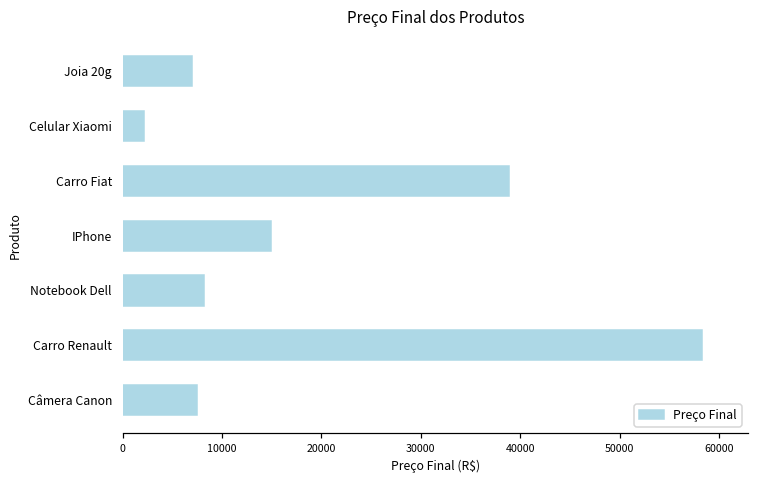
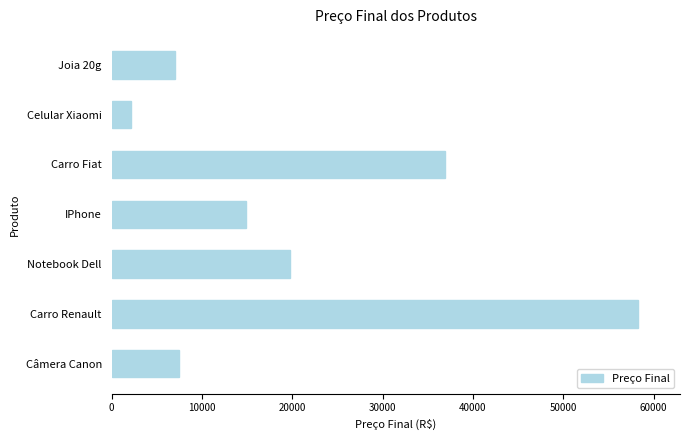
  {
    "Joia 20g": 7000,
    "Celular Xiaomi": 2000,
-   "Carro Fiat": 39000,
+   "Carro Fiat": 37000,
    "IPhone": 15000,
-   "Notebook Dell": 8000,
+   "Notebook Dell": 20000,
    "Carro Renault": 58000,
    "Câmera Canon": 7000
  }
